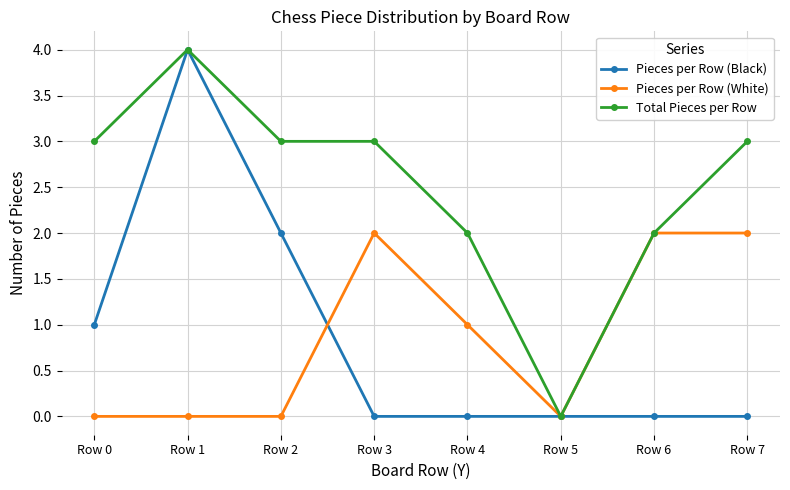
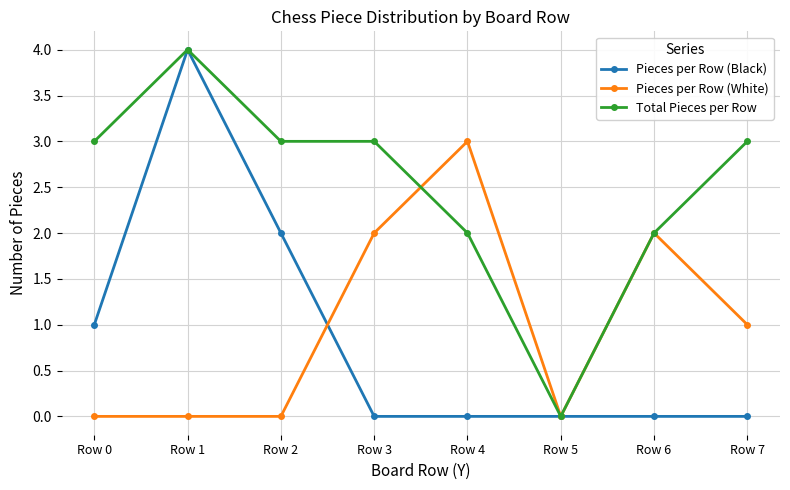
  {
    "Pieces per Row (Black)": {
      "Row 0": 1,
      "Row 2": 2,
      "Row 3": 0,
      "Row 4": 0,
      "Row 6": 0,
      "Row 7": 0
    },
    "Pieces per Row (White)": {
      "Row 0": 0,
      "Row 1": 0,
      "Row 2": 0,
      "Row 3": 2,
-     "Row 4": 1,
-     "Row 7": 2
+     "Row 4": 3,
+     "Row 7": 1
    },
    "Total Pieces per Row": {
      "Row 0": 3,
      "Row 2": 3,
      "Row 3": 3,
      "Row 4": 2,
      "Row 7": 3
    }
  }
